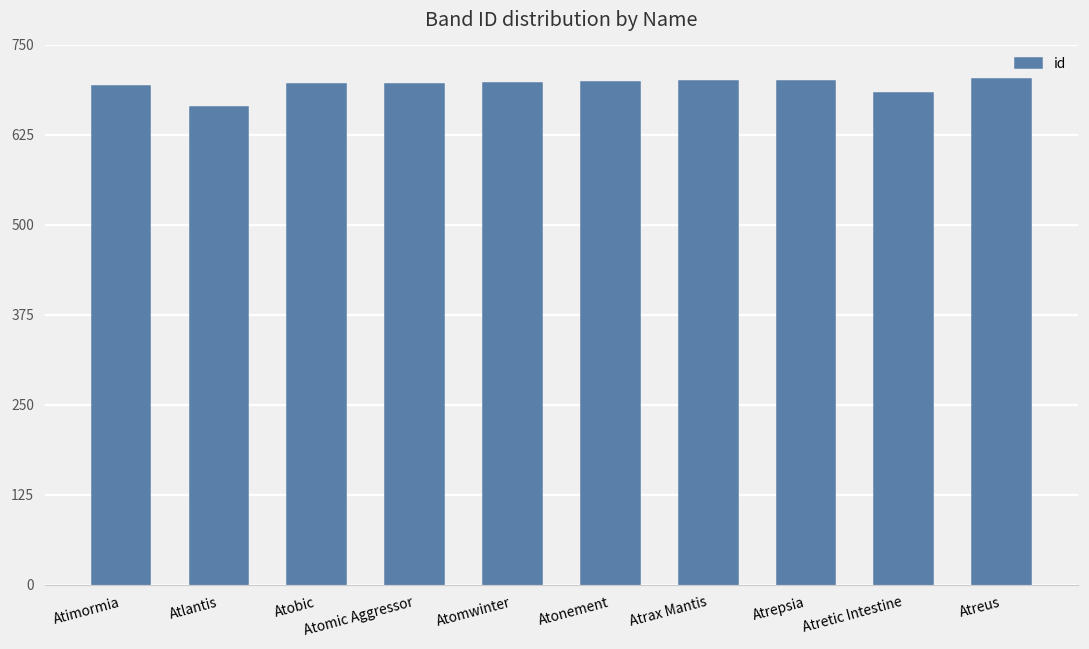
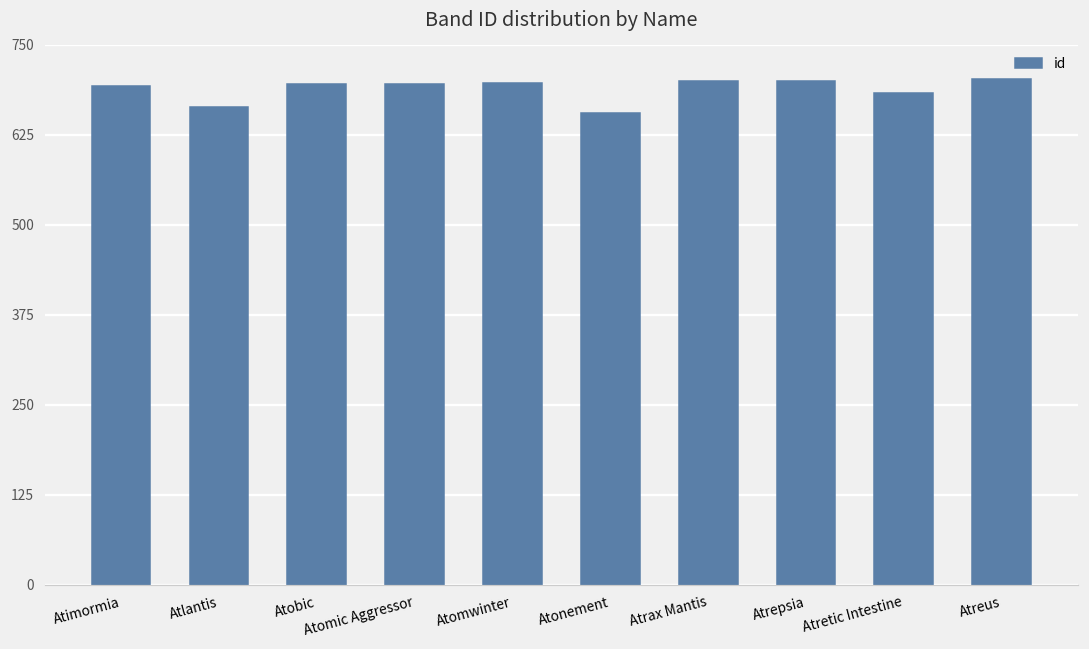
  {
    "Atimormia": 690,
    "Atlantis": 660,
    "Atobic": 700,
    "Atomic Aggressor": 700,
    "Atomwinter": 700,
-   "Atonement": 700,
+   "Atonement": 660,
    "Atrax Mantis": 700,
    "Atrepsia": 700,
    "Atretic Intestine": 680,
    "Atreus": 700
  }
